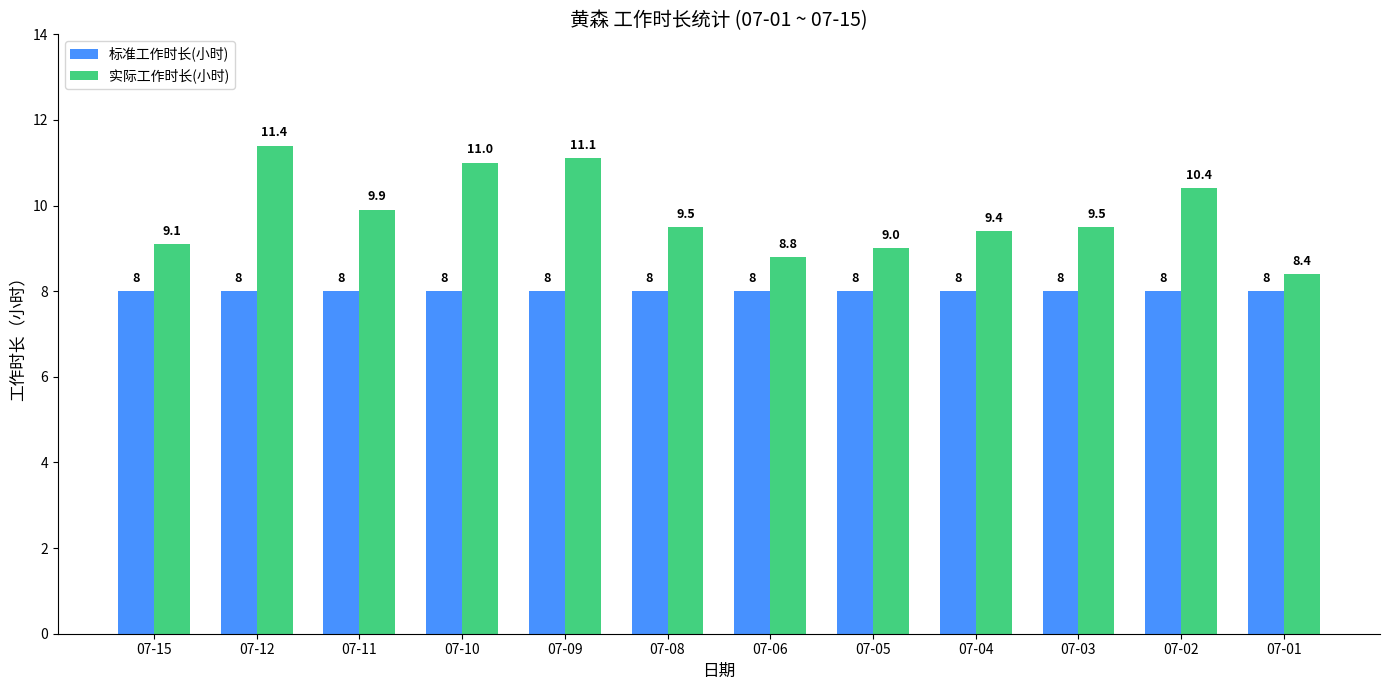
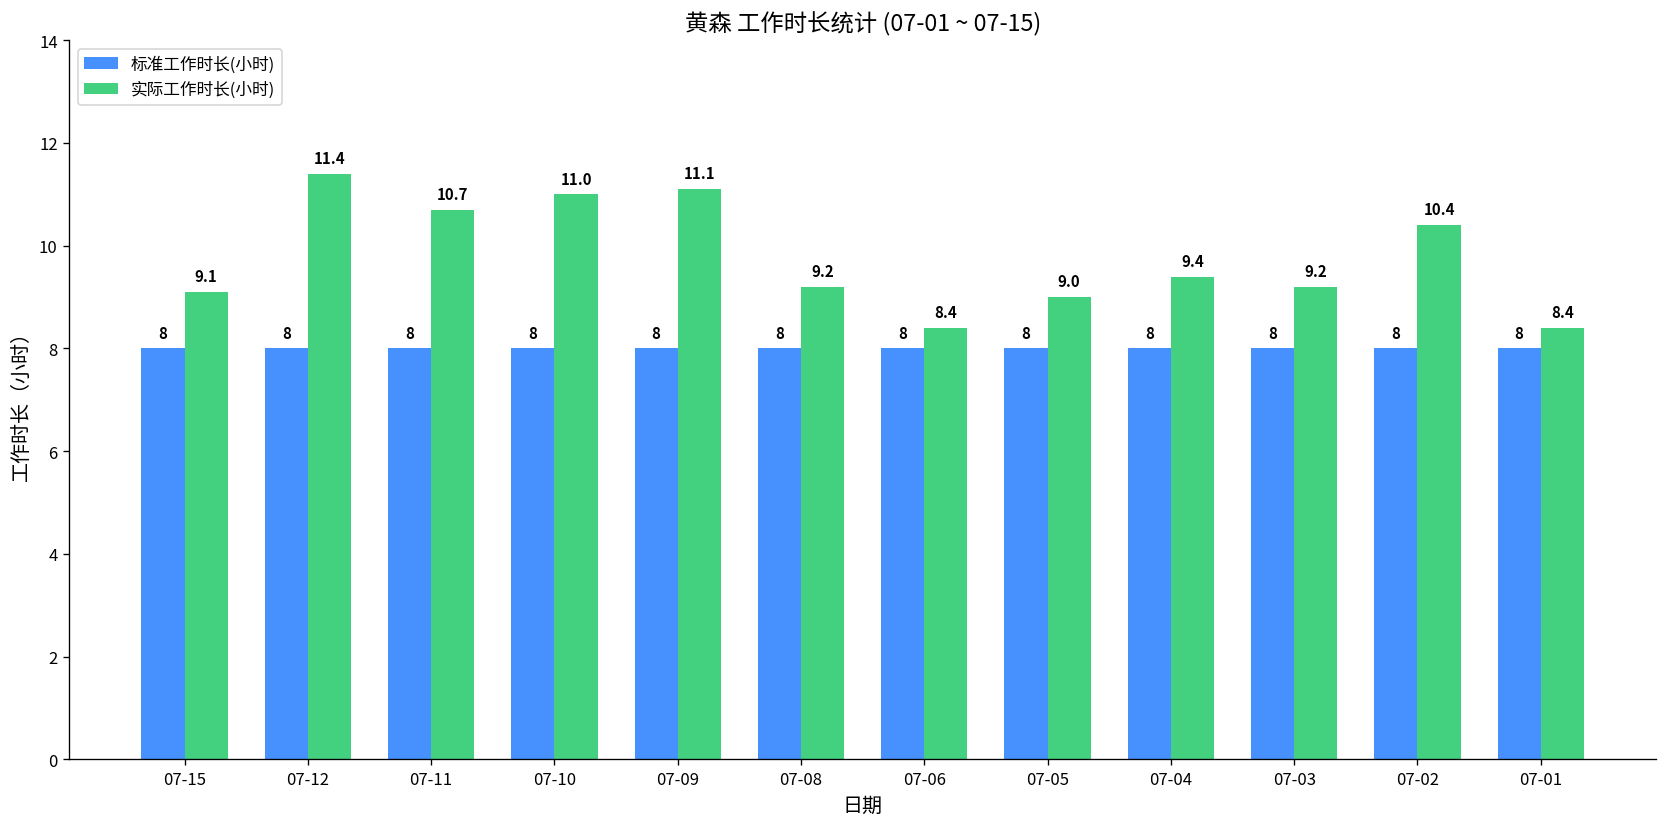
  {
    "标准工作时长(小时)": {
      "07-15": 8,
      "07-12": 8,
      "07-11": 8,
      "07-10": 8,
      "07-09": 8,
      "07-08": 8,
      "07-06": 8,
      "07-05": 8,
      "07-04": 8,
      "07-03": 8,
      "07-02": 8,
      "07-01": 8
    },
    "实际工作时长(小时)": {
      "07-15": 9.1,
      "07-12": 11.4,
-     "07-11": 9.9,
+     "07-11": 10.7,
      "07-10": 11.0,
      "07-09": 11.1,
-     "07-08": 9.5,
-     "07-06": 8.8,
+     "07-08": 9.2,
+     "07-06": 8.4,
      "07-05": 9.0,
      "07-04": 9.4,
-     "07-03": 9.5,
+     "07-03": 9.2,
      "07-02": 10.4,
      "07-01": 8.4
    }
  }
